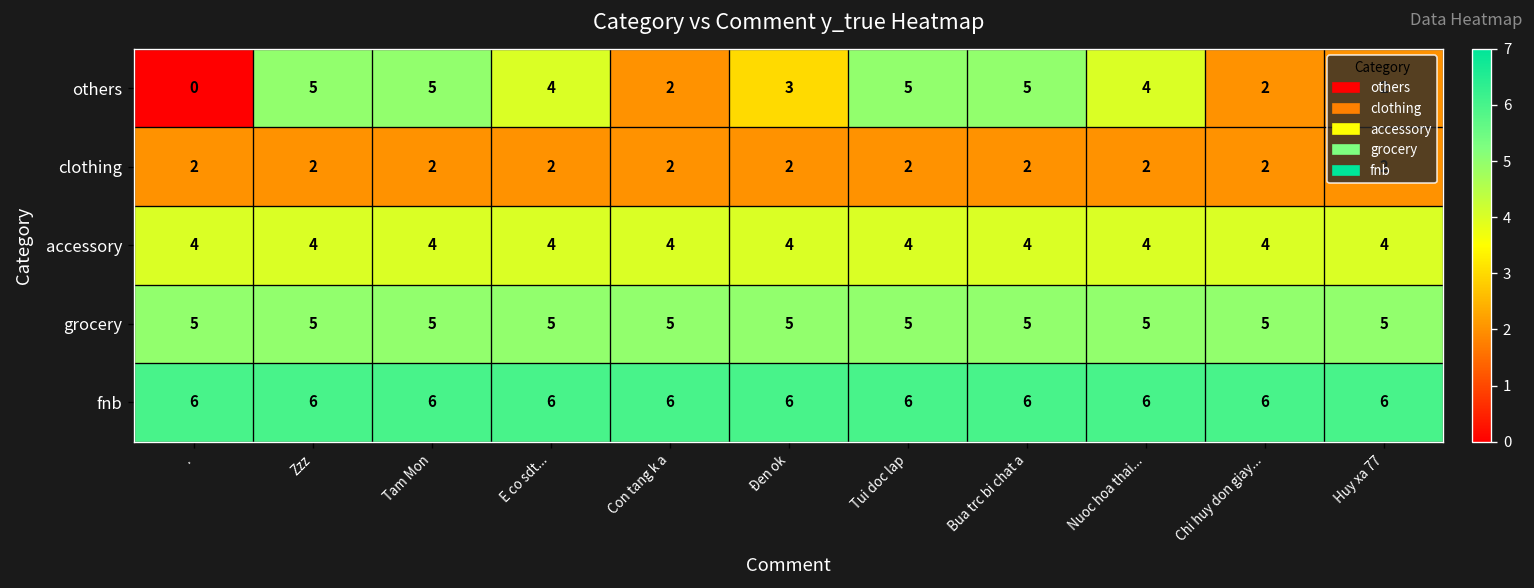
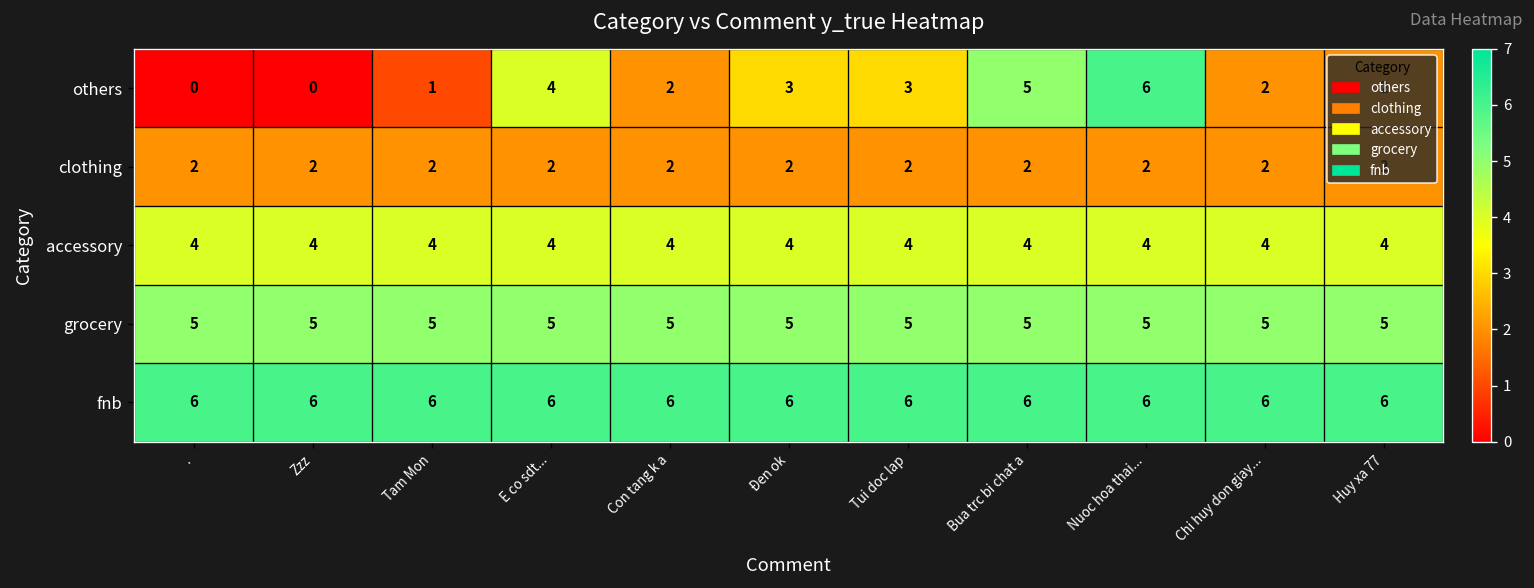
  {
    "others": {
      ".": 0,
-     "Zzz": 5,
-     "Tam Mon": 5,
+     "Zzz": 0,
+     "Tam Mon": 1,
      "E co sdt...": 4,
      "Con tang k a": 2,
      "Đen ok": 3,
-     "Tui doc lap": 5,
+     "Tui doc lap": 3,
      "Bua trc bi chat a": 5,
-     "Nuoc hoa thai...": 4,
+     "Nuoc hoa thai...": 6,
      "Chi huy don giay...": 2
    },
    "clothing": {
      ".": 2,
      "Zzz": 2,
      "Tam Mon": 2,
      "E co sdt...": 2,
      "Con tang k a": 2,
      "Đen ok": 2,
      "Tui doc lap": 2,
      "Bua trc bi chat a": 2,
      "Nuoc hoa thai...": 2,
      "Chi huy don giay...": 2
    },
    "accessory": {
      ".": 4,
      "Zzz": 4,
      "Tam Mon": 4,
      "E co sdt...": 4,
      "Con tang k a": 4,
      "Đen ok": 4,
      "Tui doc lap": 4,
      "Bua trc bi chat a": 4,
      "Nuoc hoa thai...": 4,
      "Chi huy don giay...": 4,
      "Huy xa 77": 4
    },
    "grocery": {
      ".": 5,
      "Zzz": 5,
      "Tam Mon": 5,
      "E co sdt...": 5,
      "Con tang k a": 5,
      "Đen ok": 5,
      "Tui doc lap": 5,
      "Bua trc bi chat a": 5,
      "Nuoc hoa thai...": 5,
      "Chi huy don giay...": 5,
      "Huy xa 77": 5
    },
    "fnb": {
      ".": 6,
      "Zzz": 6,
      "Tam Mon": 6,
      "E co sdt...": 6,
      "Con tang k a": 6,
      "Đen ok": 6,
      "Tui doc lap": 6,
      "Bua trc bi chat a": 6,
      "Nuoc hoa thai...": 6,
      "Chi huy don giay...": 6,
      "Huy xa 77": 6
    }
  }
